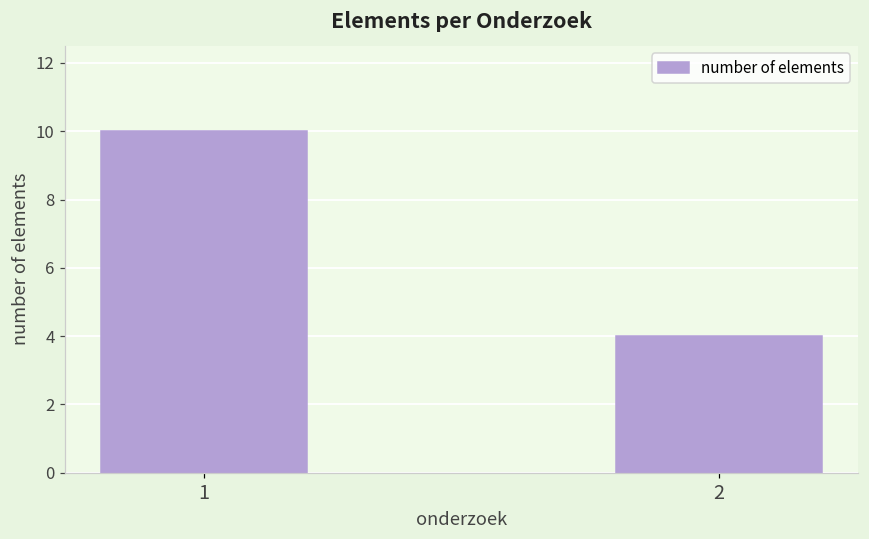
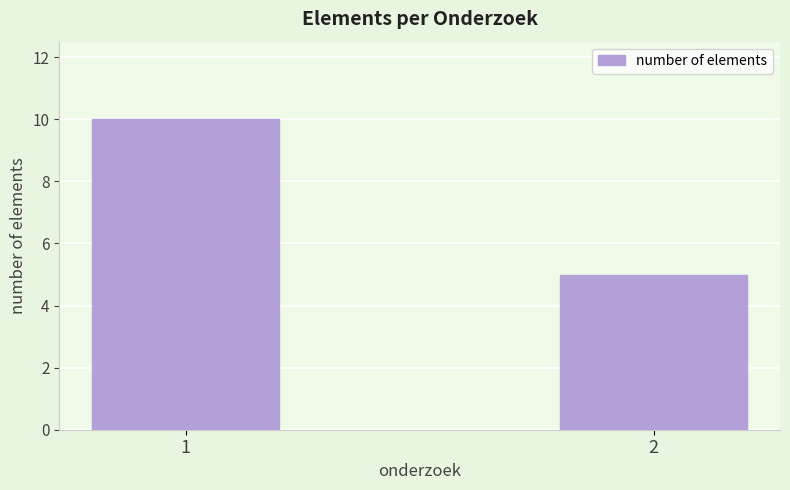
  {
    "1": 10,
-   "2": 4
+   "2": 5
  }
